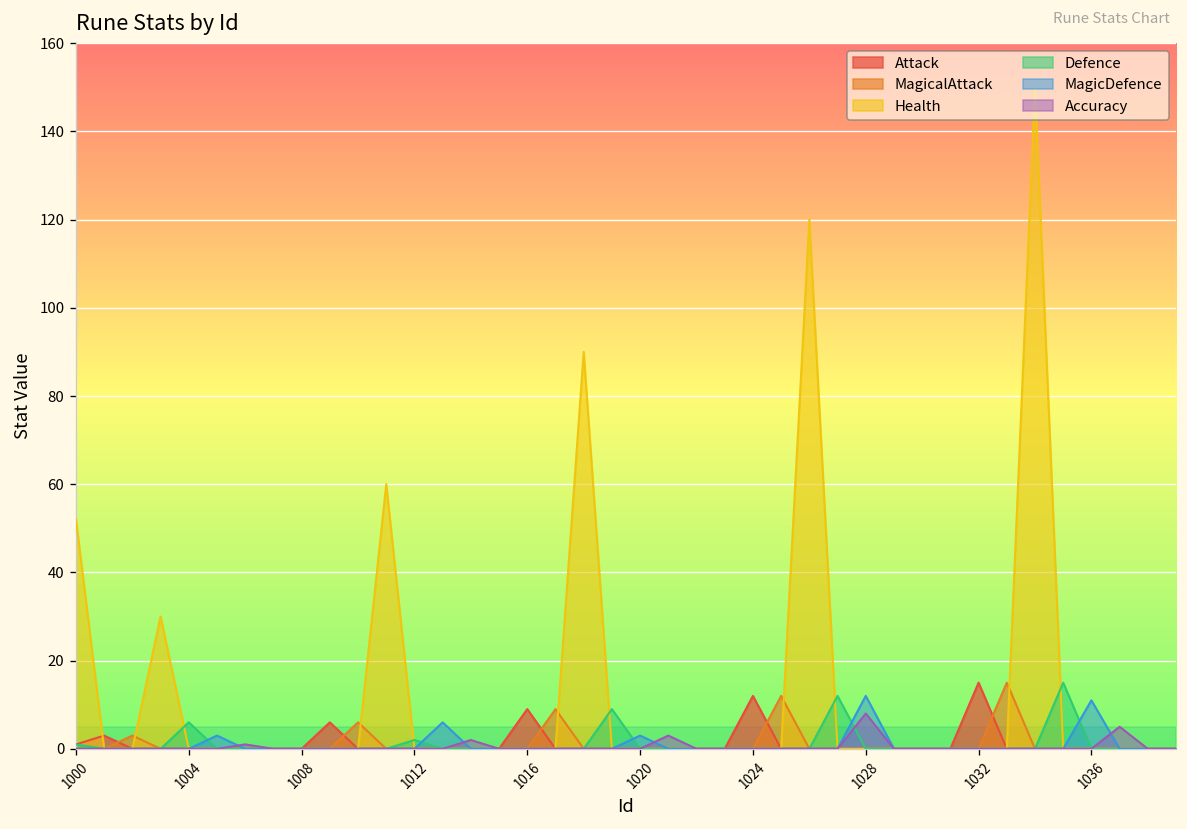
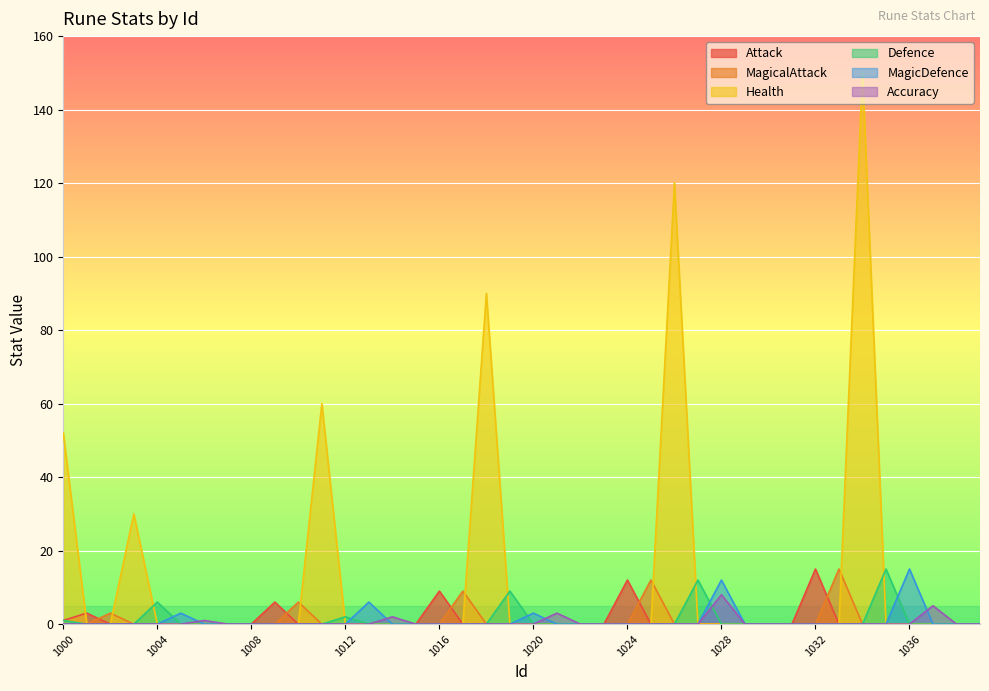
  {
    "Health": {
      "1000": 52
    },
    "Defence": {
      "1004": 6,
      "1012": 2
    },
    "MagicDefence": {
      "1020": 3,
      "1028": 12,
-     "1036": 11
+     "1036": 15
    },
    "Accuracy": {
      "1028": 8
    }
  }
